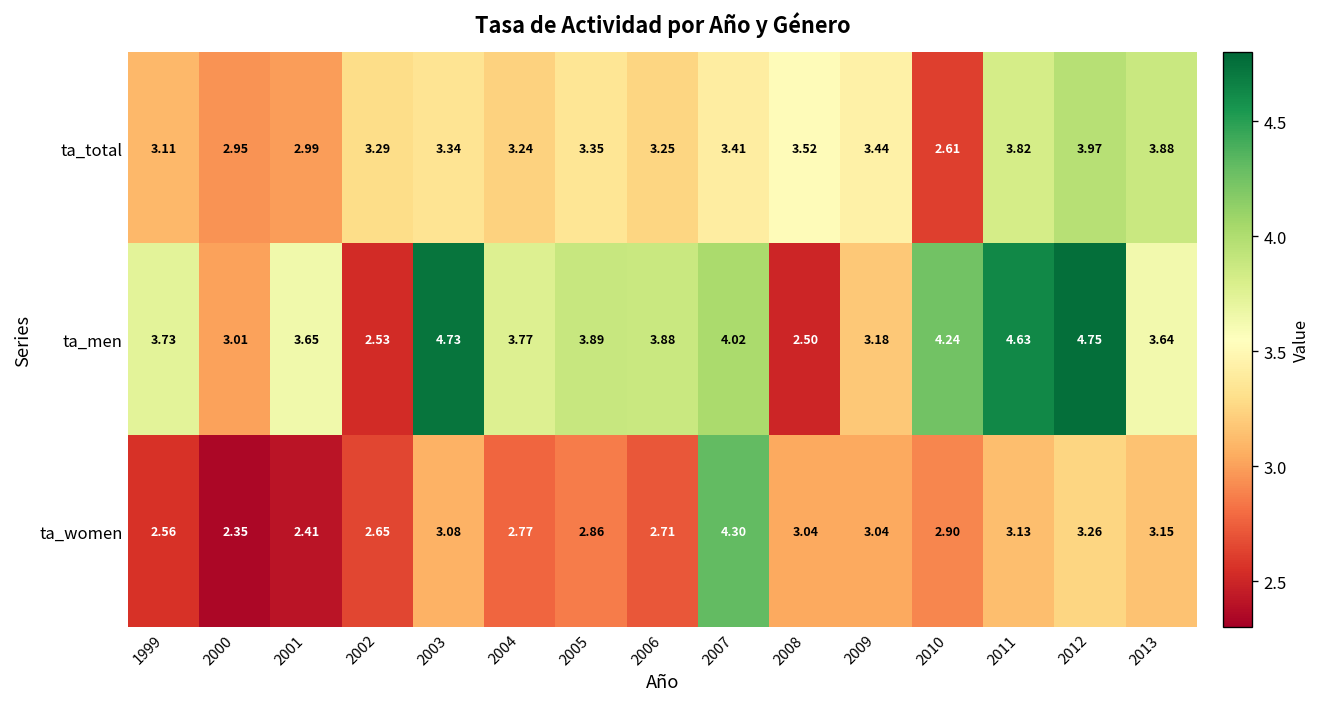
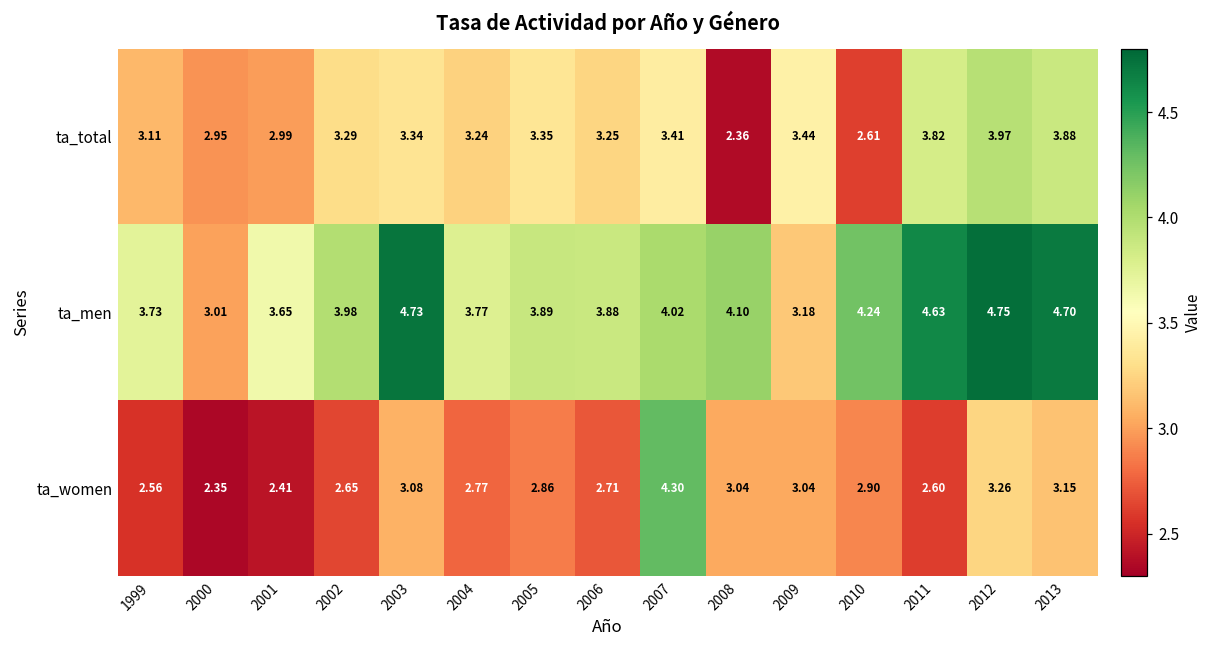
  {
    "ta_total": {
      "1999": 3.11,
      "2000": 2.95,
      "2001": 2.99,
      "2002": 3.29,
      "2003": 3.34,
      "2004": 3.24,
      "2005": 3.35,
      "2006": 3.25,
      "2007": 3.41,
-     "2008": 3.52,
+     "2008": 2.36,
      "2009": 3.44,
      "2010": 2.61,
      "2011": 3.82,
      "2012": 3.97,
      "2013": 3.88
    },
    "ta_men": {
      "1999": 3.73,
      "2000": 3.01,
      "2001": 3.65,
-     "2002": 2.53,
+     "2002": 3.98,
      "2003": 4.73,
      "2004": 3.77,
      "2005": 3.89,
      "2006": 3.88,
      "2007": 4.02,
-     "2008": 2.50,
+     "2008": 4.10,
      "2009": 3.18,
      "2010": 4.24,
      "2011": 4.63,
      "2012": 4.75,
-     "2013": 3.64
+     "2013": 4.70
    },
    "ta_women": {
      "1999": 2.56,
      "2000": 2.35,
      "2001": 2.41,
      "2002": 2.65,
      "2003": 3.08,
      "2004": 2.77,
      "2005": 2.86,
      "2006": 2.71,
      "2007": 4.30,
      "2008": 3.04,
      "2009": 3.04,
      "2010": 2.90,
-     "2011": 3.13,
+     "2011": 2.60,
      "2012": 3.26,
      "2013": 3.15
    }
  }
